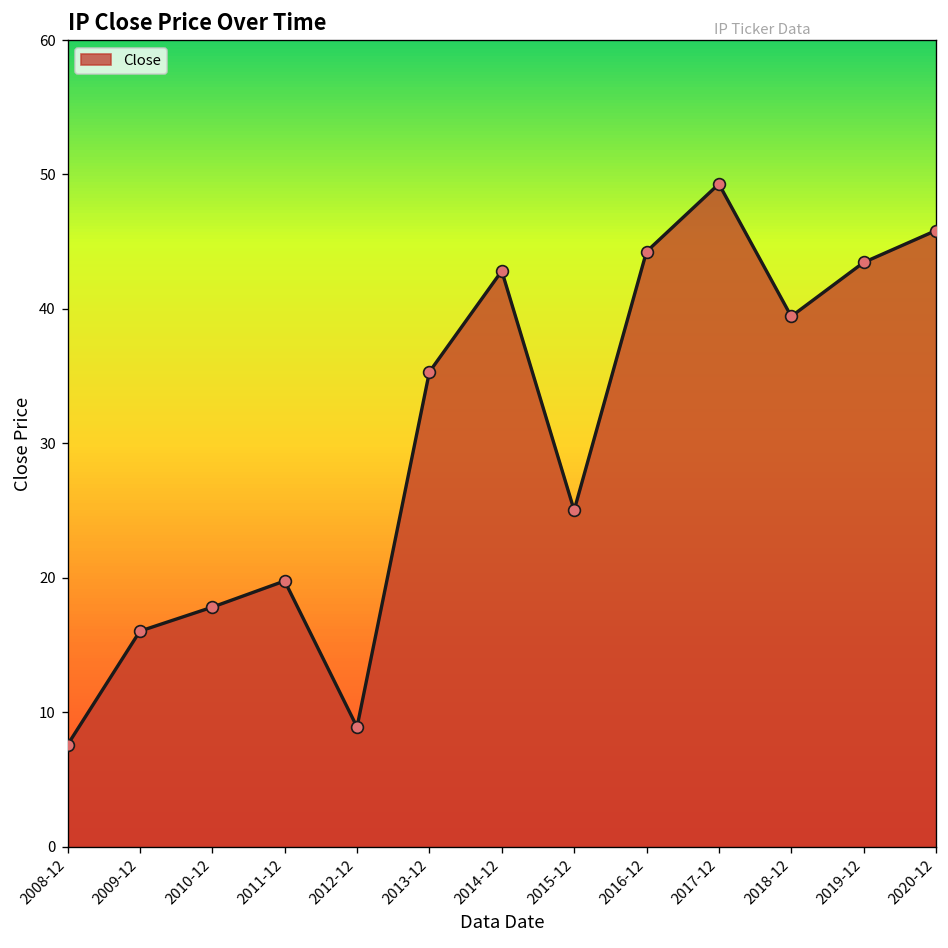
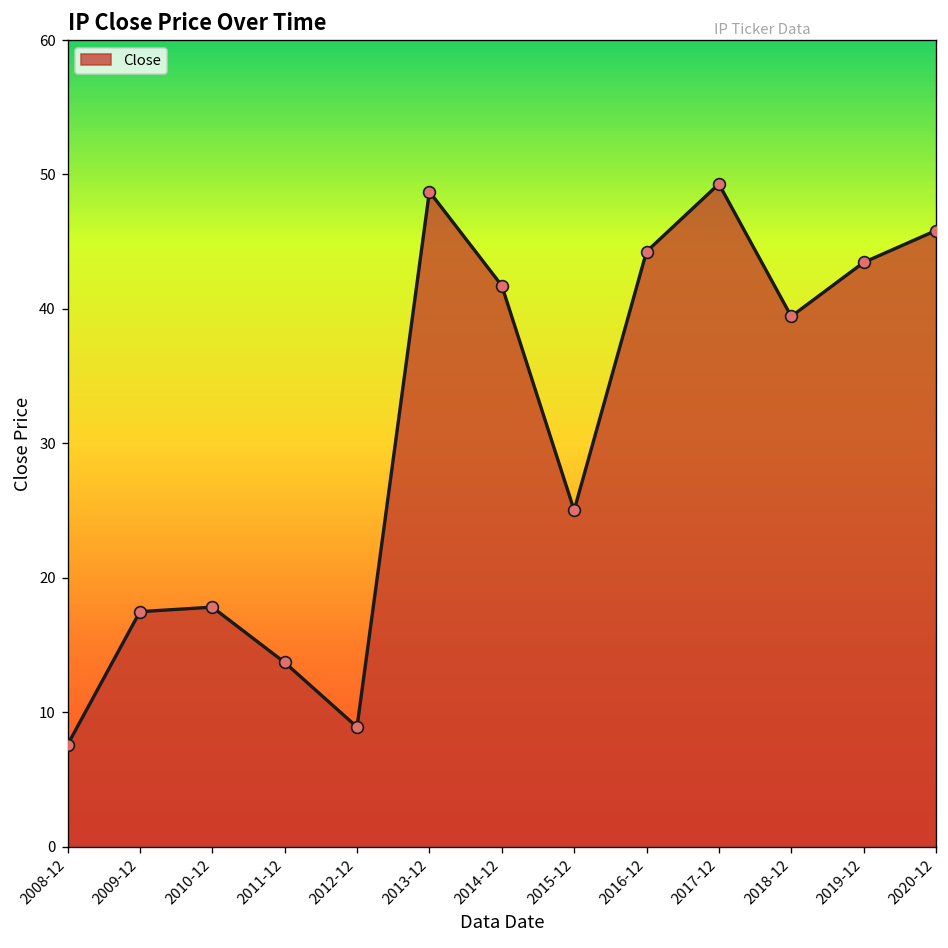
  {
    "2008-12": 7.6,
-   "2009-12": 16.0,
+   "2009-12": 17.5,
    "2010-12": 17.8,
-   "2011-12": 19.8,
+   "2011-12": 13.7,
    "2012-12": 8.9,
-   "2013-12": 35.3,
-   "2014-12": 42.8,
+   "2013-12": 48.7,
+   "2014-12": 41.7,
    "2015-12": 25.0,
    "2016-12": 44.3,
    "2017-12": 49.3,
    "2018-12": 39.4,
    "2019-12": 43.5,
    "2020-12": 45.8
  }
